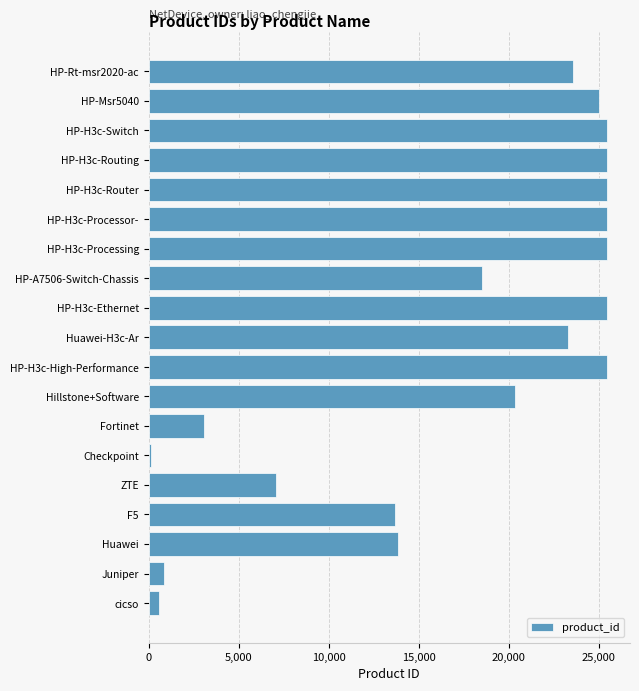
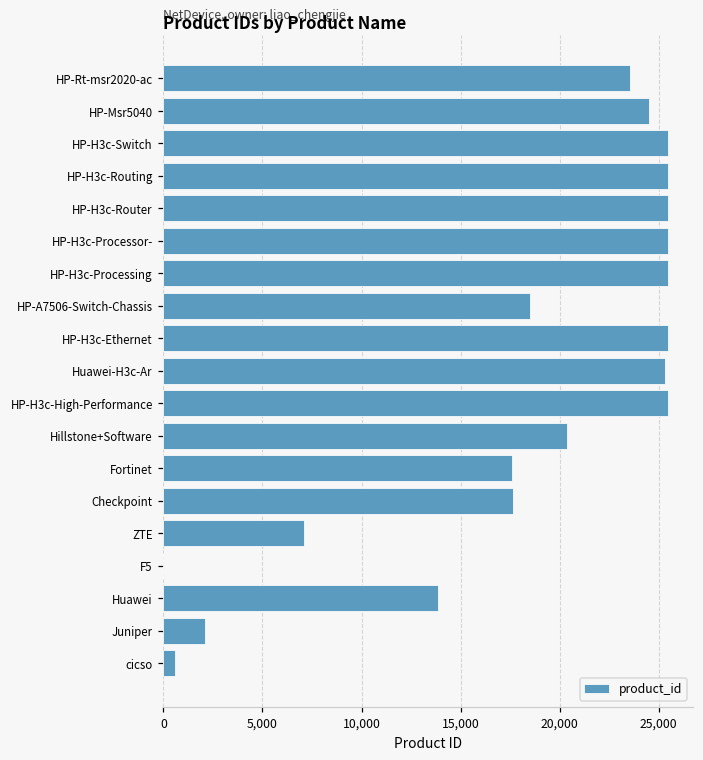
  {
    "HP-Rt-msr2020-ac": "23,600",
-   "HP-Msr5040": "25,000",
+   "HP-Msr5040": "24,500",
    "HP-H3c-Switch": "25,500",
    "HP-H3c-Routing": "25,500",
    "HP-H3c-Router": "25,500",
    "HP-H3c-Processor-": "25,500",
    "HP-H3c-Processing": "25,500",
    "HP-A7506-Switch-Chassis": "18,500",
    "HP-H3c-Ethernet": "25,500",
-   "Huawei-H3c-Ar": "23,300",
+   "Huawei-H3c-Ar": "25,300",
    "HP-H3c-High-Performance": "25,500",
    "Hillstone+Software": "20,400",
-   "Fortinet": "3,100",
-   "Checkpoint": "100",
+   "Fortinet": "17,600",
+   "Checkpoint": "17,600",
    "ZTE": "7,100",
-   "F5": "13,700",
+   "F5": "0",
    "Huawei": "13,900",
-   "Juniper": "900",
+   "Juniper": "2,100",
    "cicso": "600"
  }
